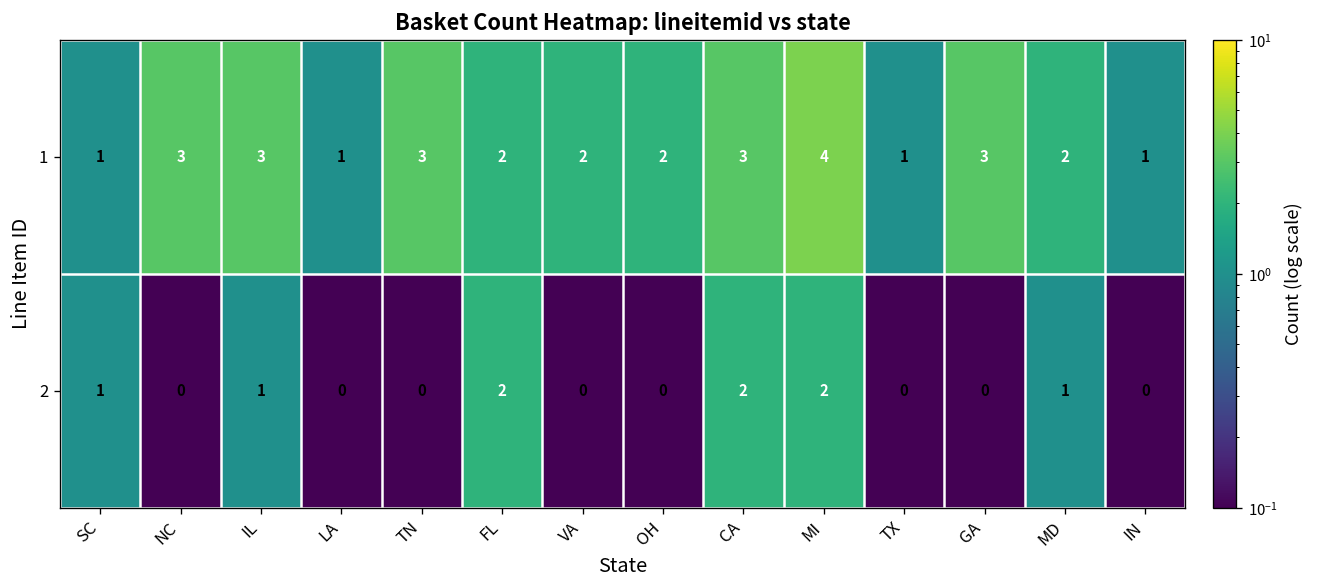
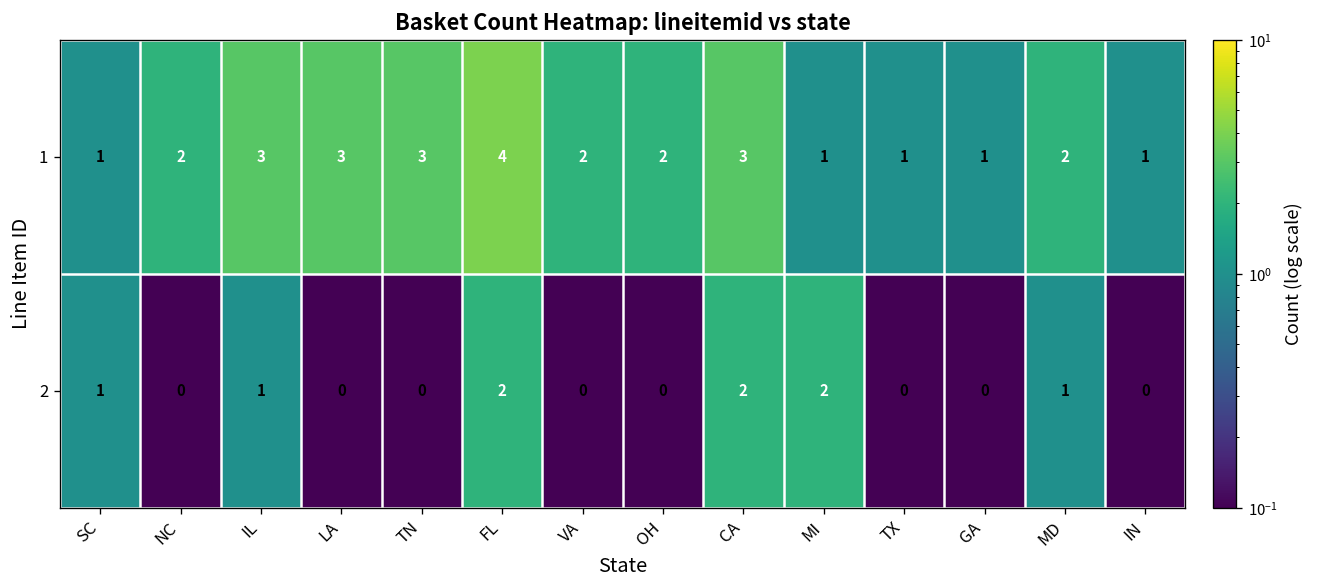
  {
    "1": {
      "SC": 1,
-     "NC": 3,
+     "NC": 2,
      "IL": 3,
-     "LA": 1,
+     "LA": 3,
      "TN": 3,
-     "FL": 2,
+     "FL": 4,
      "VA": 2,
      "OH": 2,
      "CA": 3,
-     "MI": 4,
+     "MI": 1,
      "TX": 1,
-     "GA": 3,
+     "GA": 1,
      "MD": 2,
      "IN": 1
    },
    "2": {
      "SC": 1,
      "NC": 0,
      "IL": 1,
      "LA": 0,
      "TN": 0,
      "FL": 2,
      "VA": 0,
      "OH": 0,
      "CA": 2,
      "MI": 2,
      "TX": 0,
      "GA": 0,
      "MD": 1,
      "IN": 0
    }
  }
